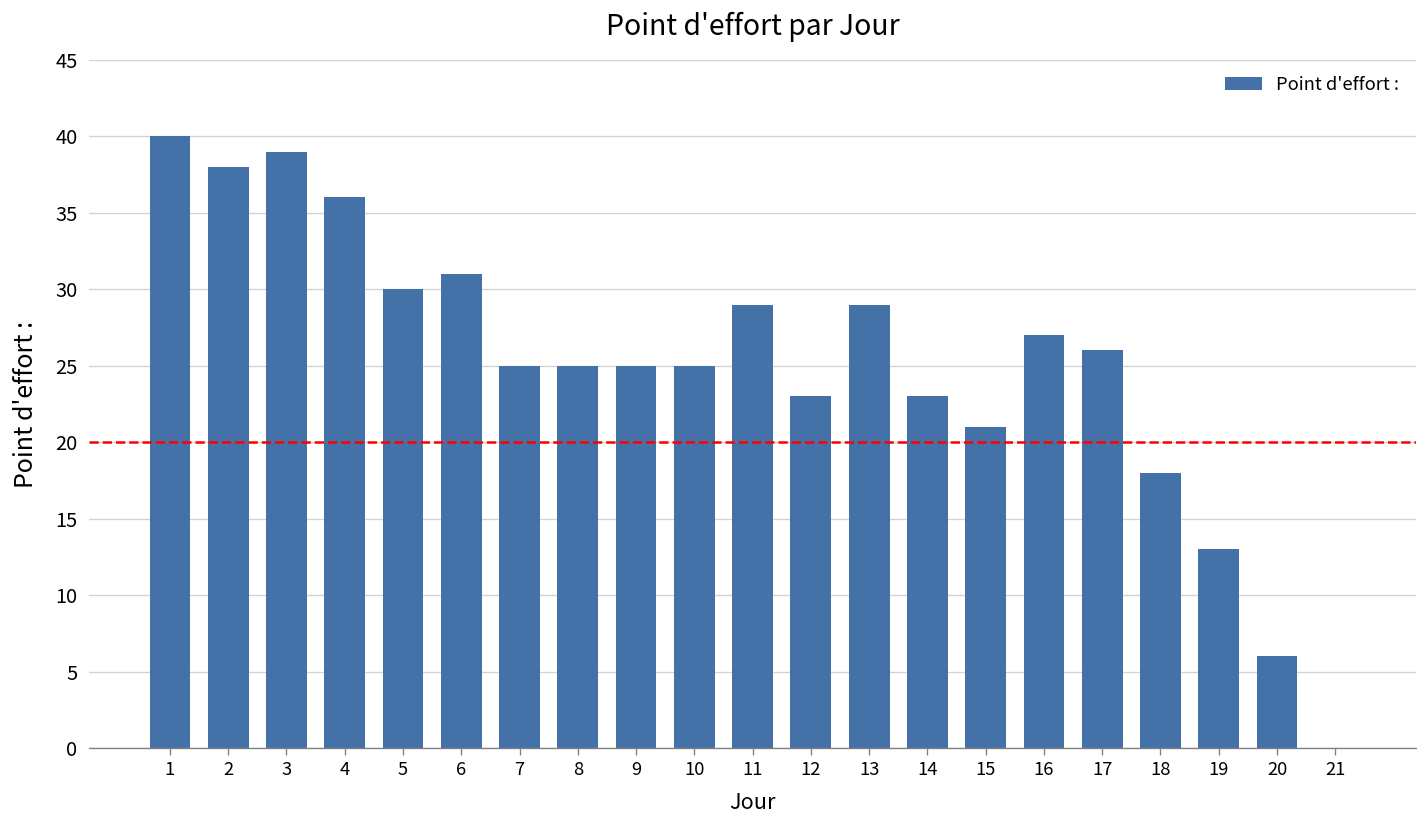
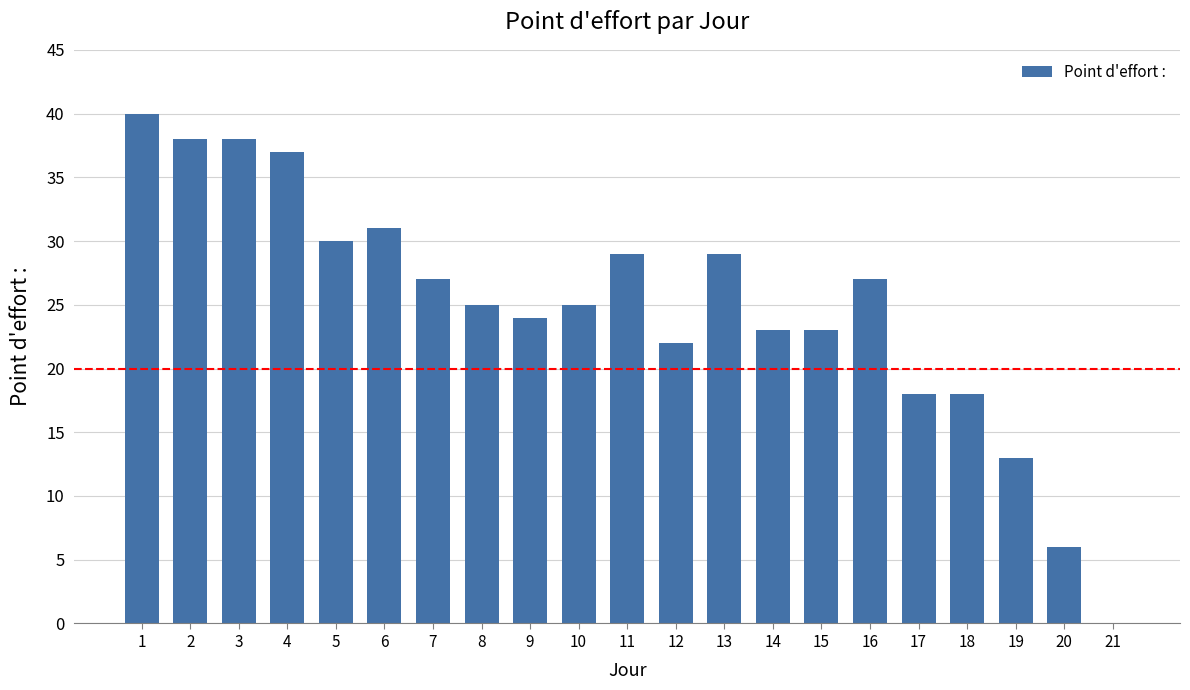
  {
    "1": 40,
    "2": 38,
-   "3": 39,
-   "4": 36,
+   "3": 38,
+   "4": 37,
    "5": 30,
    "6": 31,
-   "7": 25,
+   "7": 27,
    "8": 25,
-   "9": 25,
+   "9": 24,
    "10": 25,
    "11": 29,
-   "12": 23,
+   "12": 22,
    "13": 29,
    "14": 23,
-   "15": 21,
+   "15": 23,
    "16": 27,
-   "17": 26,
+   "17": 18,
    "18": 18,
    "19": 13,
    "20": 6,
    "21": 0
  }
